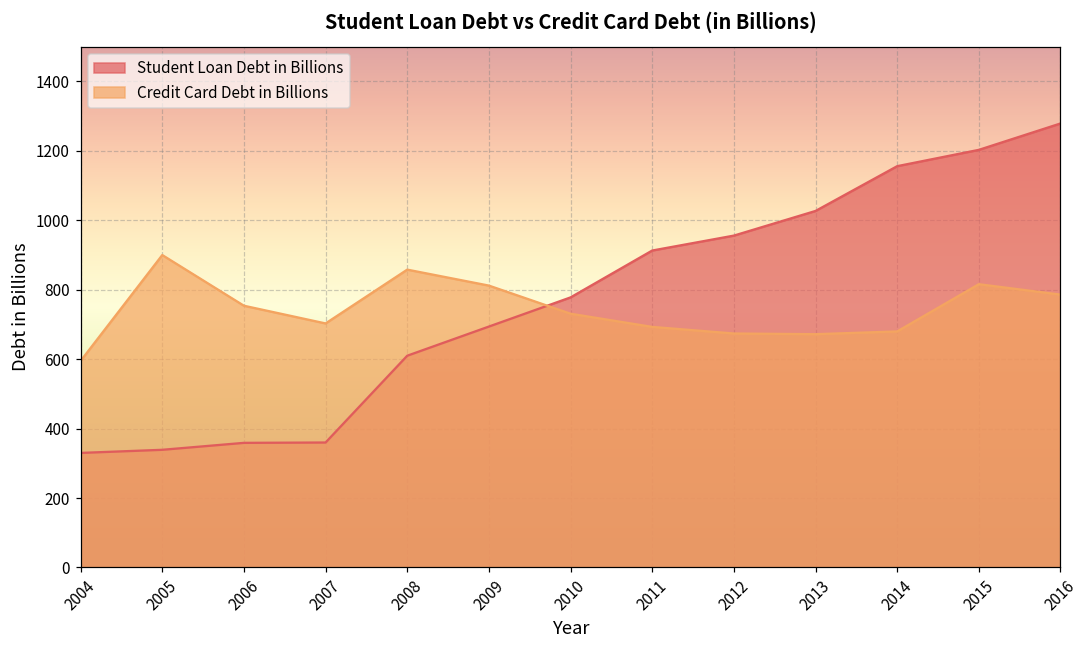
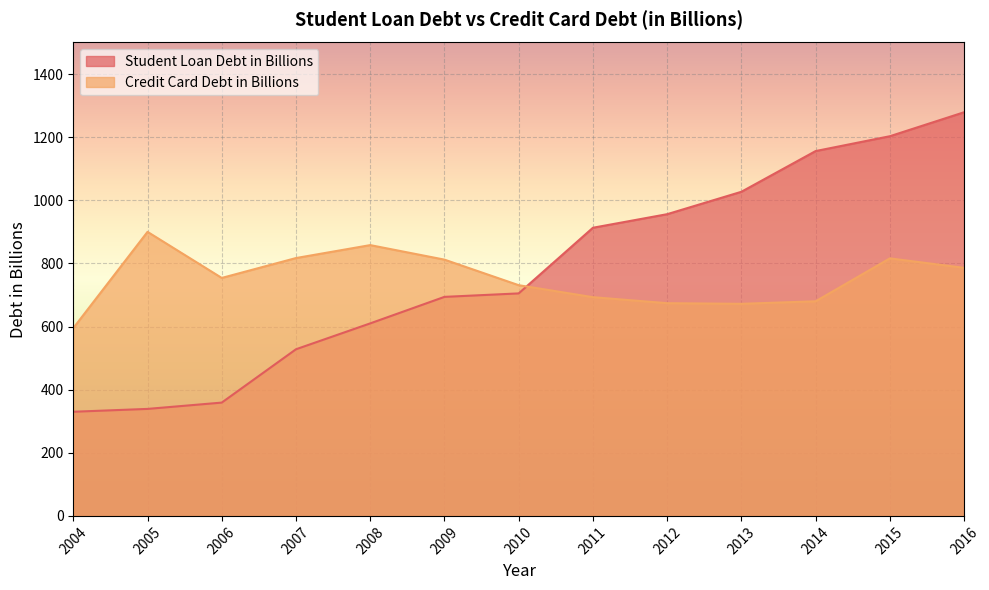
  {
    "Student Loan Debt in Billions": {
      "2004": 330,
      "2005": 340,
      "2006": 360,
-     "2007": 360,
+     "2007": 530,
      "2008": 610,
      "2009": 690,
-     "2010": 780,
+     "2010": 710,
      "2011": 910,
      "2012": 960,
      "2013": 1030,
      "2014": 1160,
      "2015": 1200,
      "2016": 1280
    },
    "Credit Card Debt in Billions": {
      "2004": 600,
      "2005": 900,
      "2006": 750,
-     "2007": 700,
+     "2007": 820,
      "2008": 860,
      "2009": 810,
      "2010": 730,
      "2011": 690,
      "2012": 670,
      "2013": 670,
      "2014": 680,
      "2015": 820,
      "2016": 790
    }
  }
